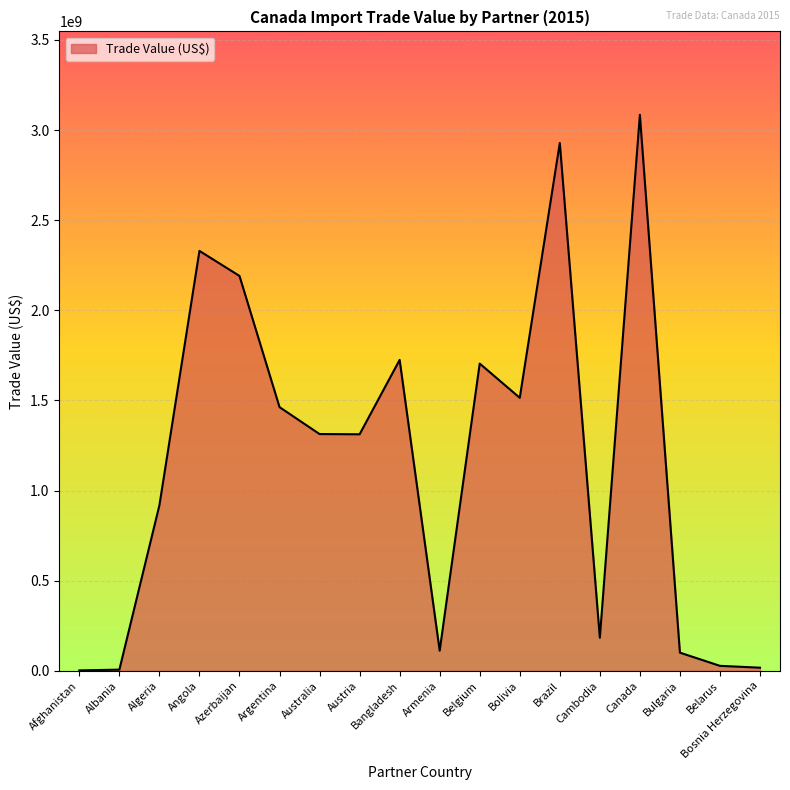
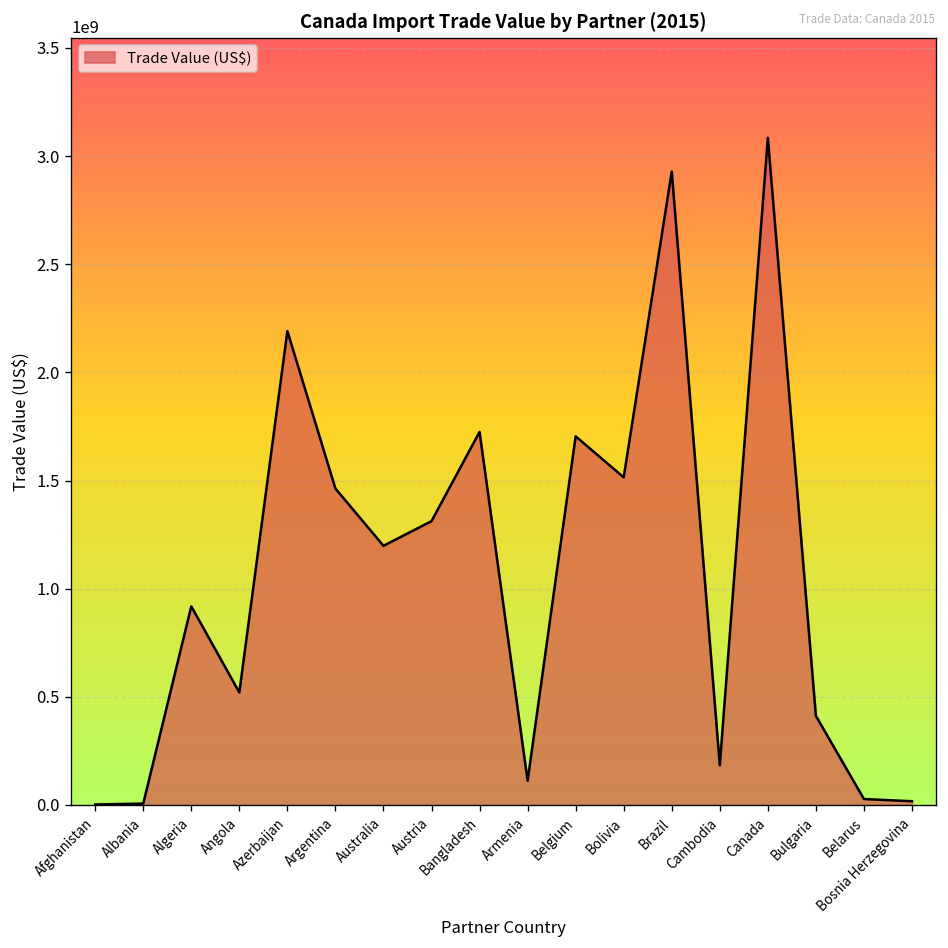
  {
    "Afghanistan": 0,
    "Albania": 10000000,
    "Algeria": 920000000,
-   "Angola": 2330000000,
+   "Angola": 520000000,
    "Azerbaijan": 2190000000,
    "Argentina": 1460000000,
-   "Australia": 1310000000,
+   "Australia": 1200000000,
    "Austria": 1310000000,
    "Bangladesh": 1720000000,
    "Armenia": 110000000,
    "Belgium": 1700000000,
    "Bolivia": 1510000000,
    "Brazil": 2930000000,
    "Cambodia": 180000000,
    "Canada": 3080000000,
-   "Bulgaria": 100000000,
+   "Bulgaria": 410000000,
    "Belarus": 30000000,
    "Bosnia Herzegovina": 20000000
  }
